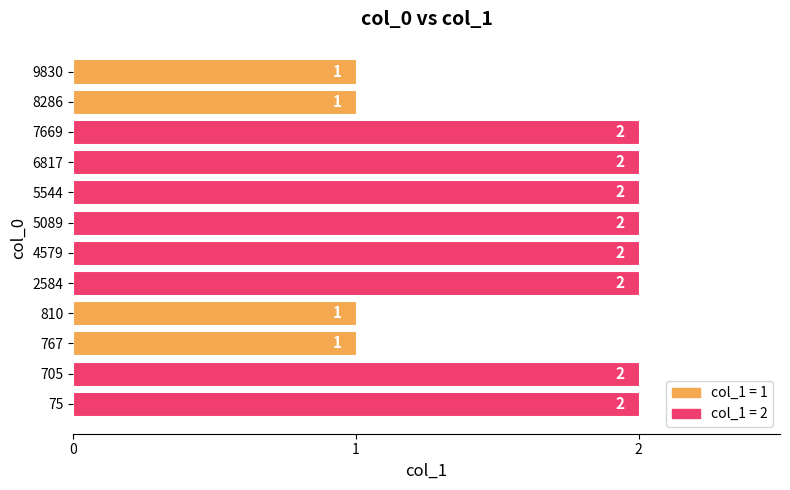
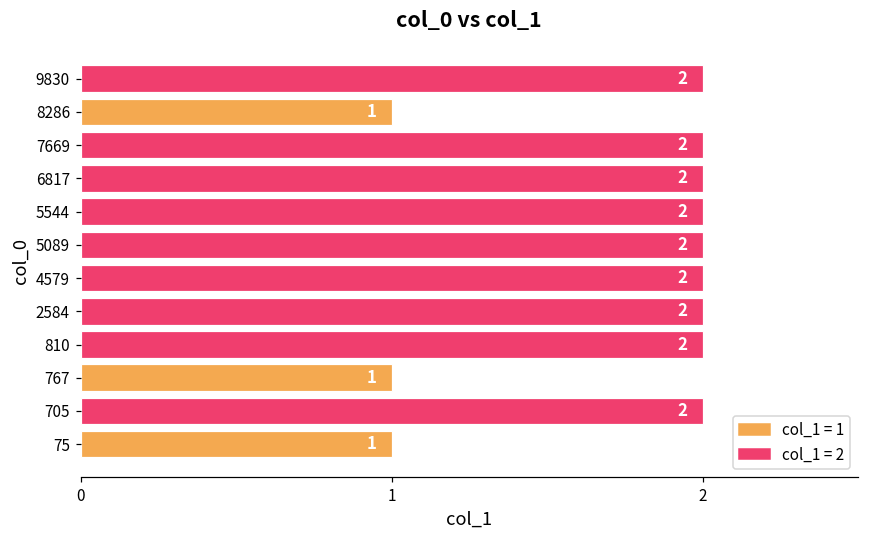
  {
-   "9830": 1,
+   "9830": 2,
    "8286": 1,
    "7669": 2,
    "6817": 2,
    "5544": 2,
    "5089": 2,
    "4579": 2,
    "2584": 2,
-   "810": 1,
+   "810": 2,
    "767": 1,
    "705": 2,
-   "75": 2
+   "75": 1
  }
